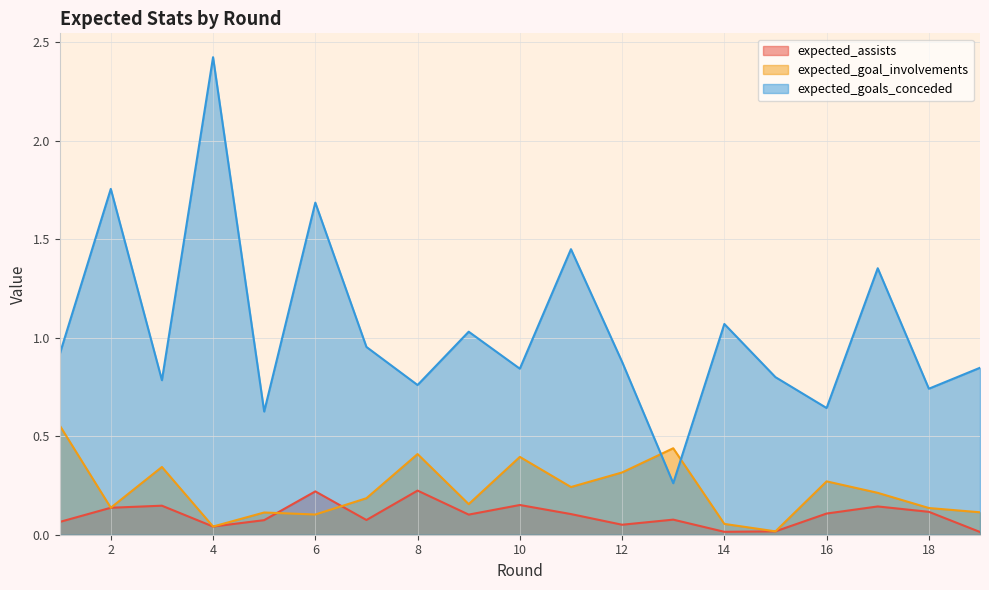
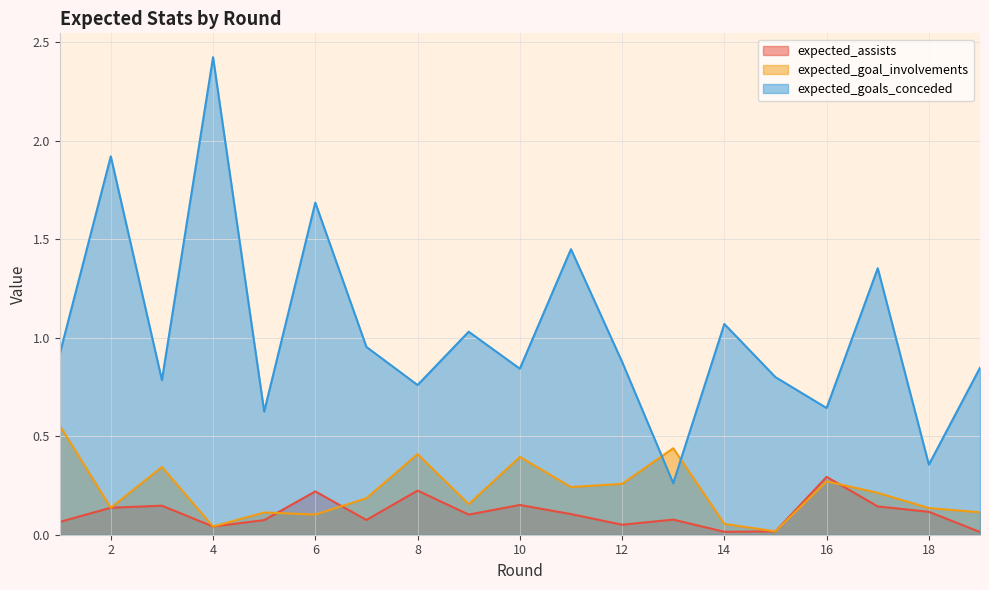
  {
    "expected_assists": {
      "6": 0.22,
      "8": 0.22,
      "10": 0.15,
      "12": 0.05,
      "14": 0.01,
-     "16": 0.11,
+     "16": 0.29,
      "18": 0.12
    },
    "expected_goal_involvements": {
      "6": 0.10,
      "8": 0.41,
      "10": 0.40,
-     "12": 0.32,
+     "12": 0.26,
      "14": 0.05,
      "16": 0.27,
      "18": 0.14
    },
    "expected_goals_conceded": {
-     "2": 1.76,
+     "2": 1.92,
      "4": 2.42,
      "6": 1.69,
      "8": 0.76,
      "10": 0.84,
      "12": 0.88,
      "14": 1.07,
      "16": 0.64,
-     "18": 0.74
+     "18": 0.36
    }
  }
